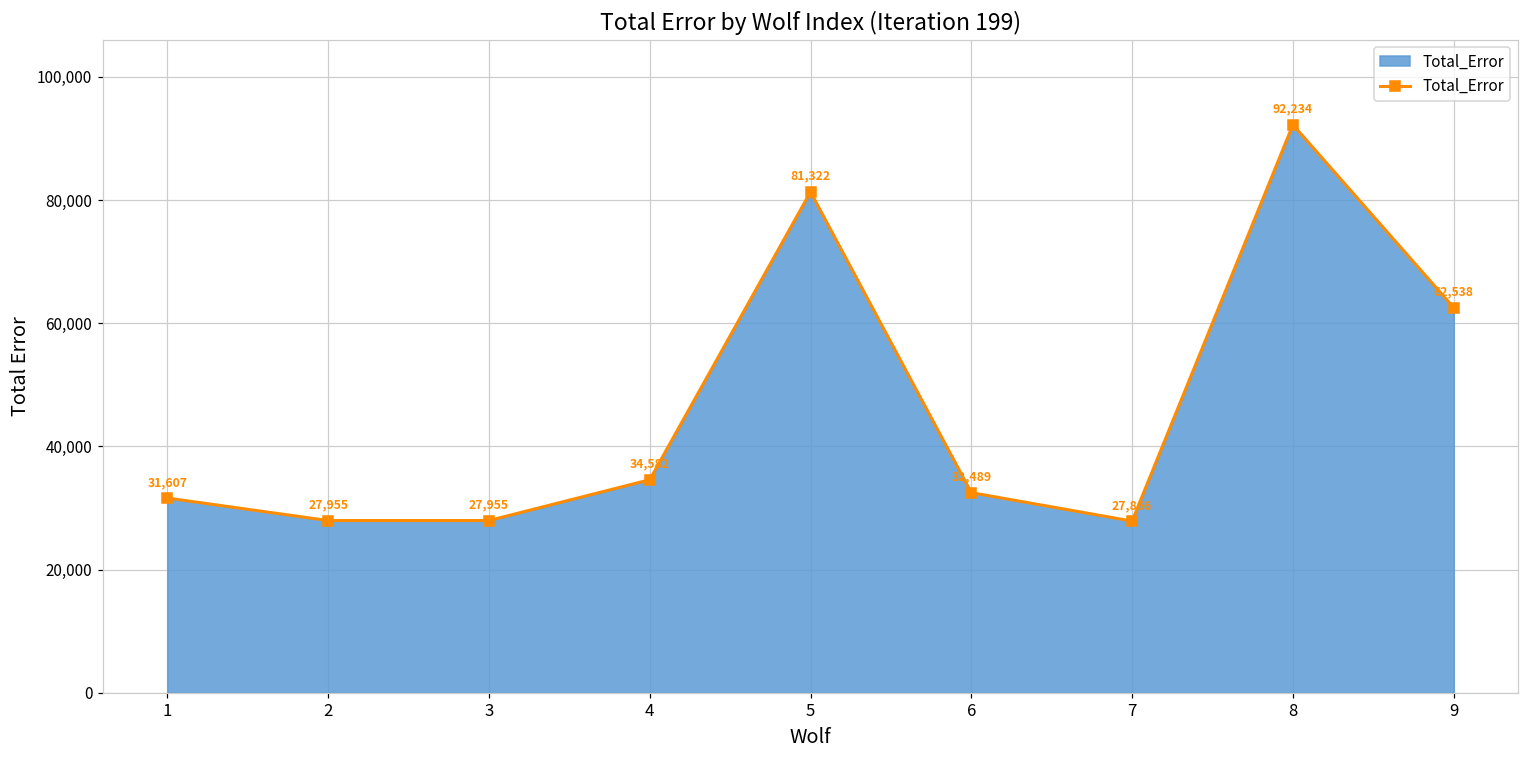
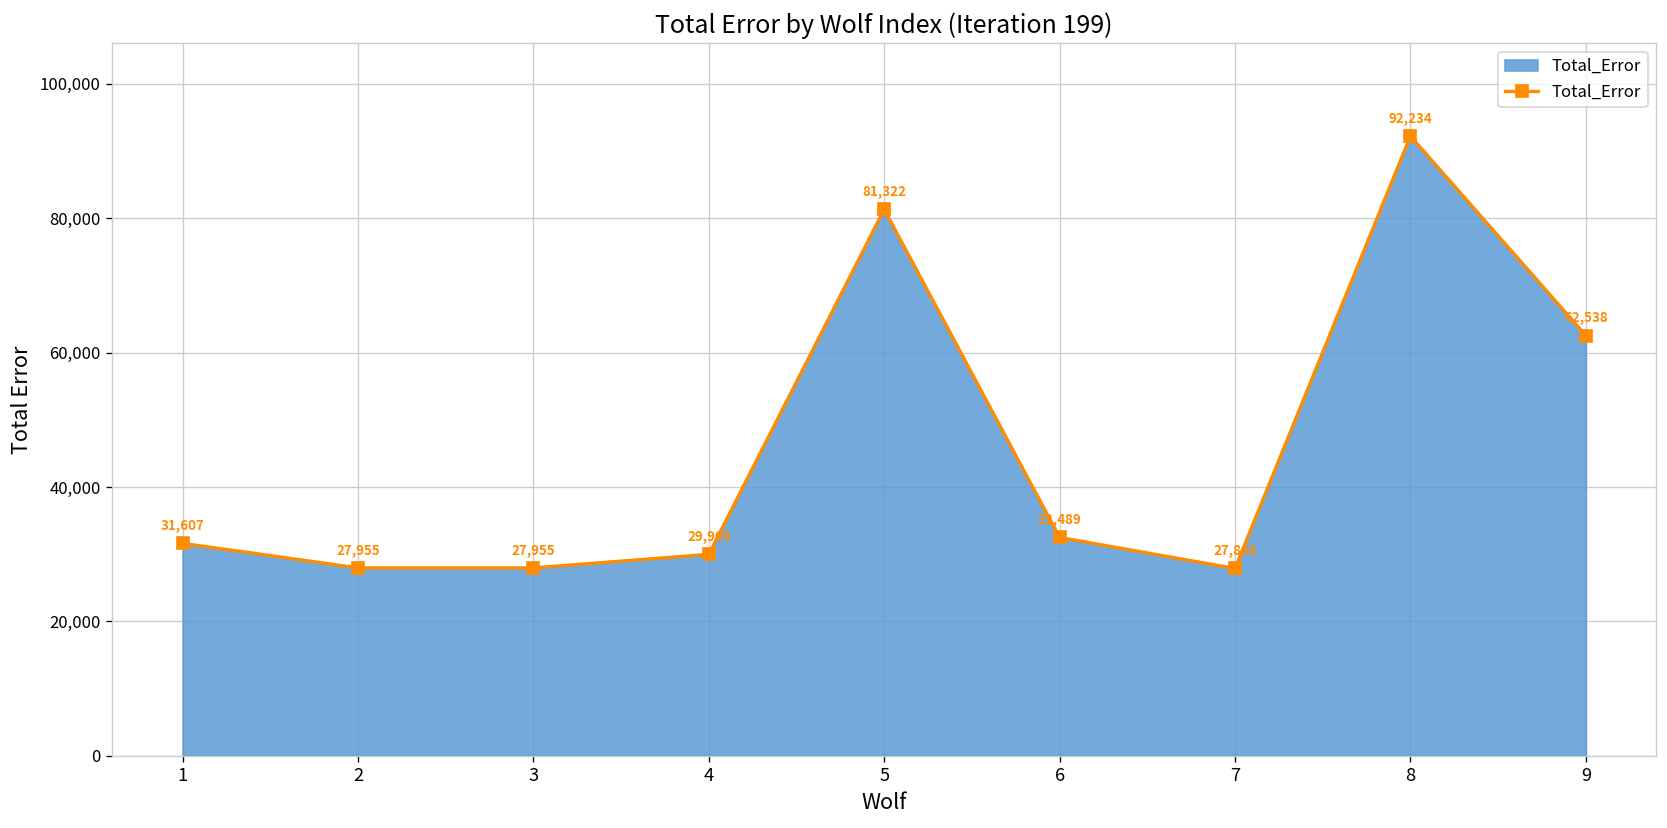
  {
    "1": "31,607",
    "2": "27,955",
    "3": "27,955",
-   "4": "34,582",
+   "4": "29,969",
    "5": "81,322",
    "6": "32,489",
    "7": "27,866",
    "8": "92,234",
    "9": "62,538"
  }
